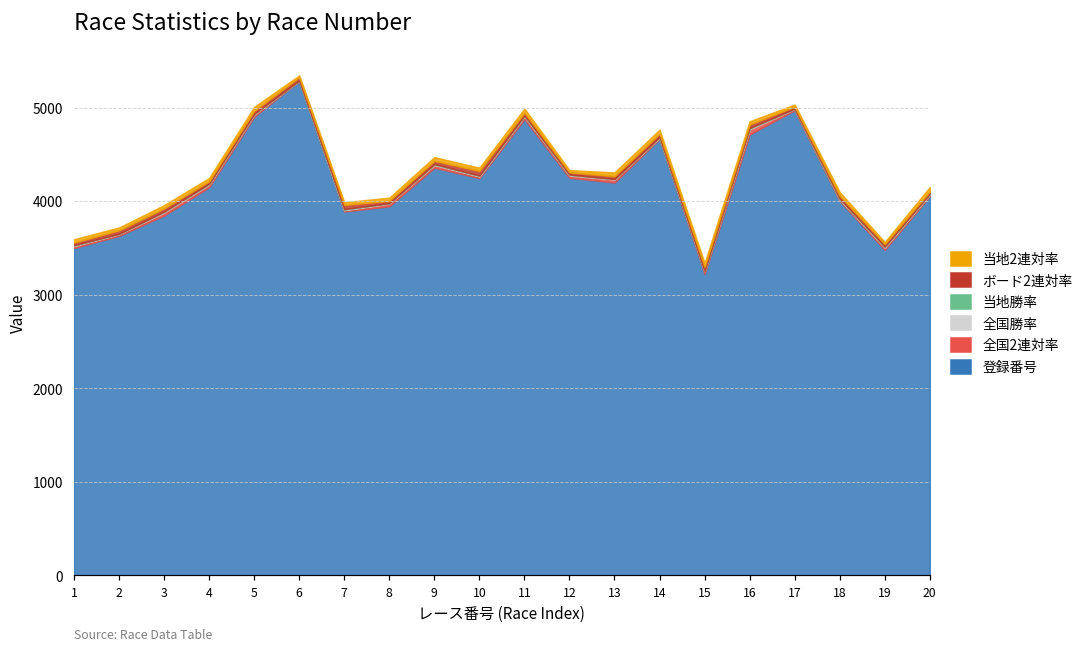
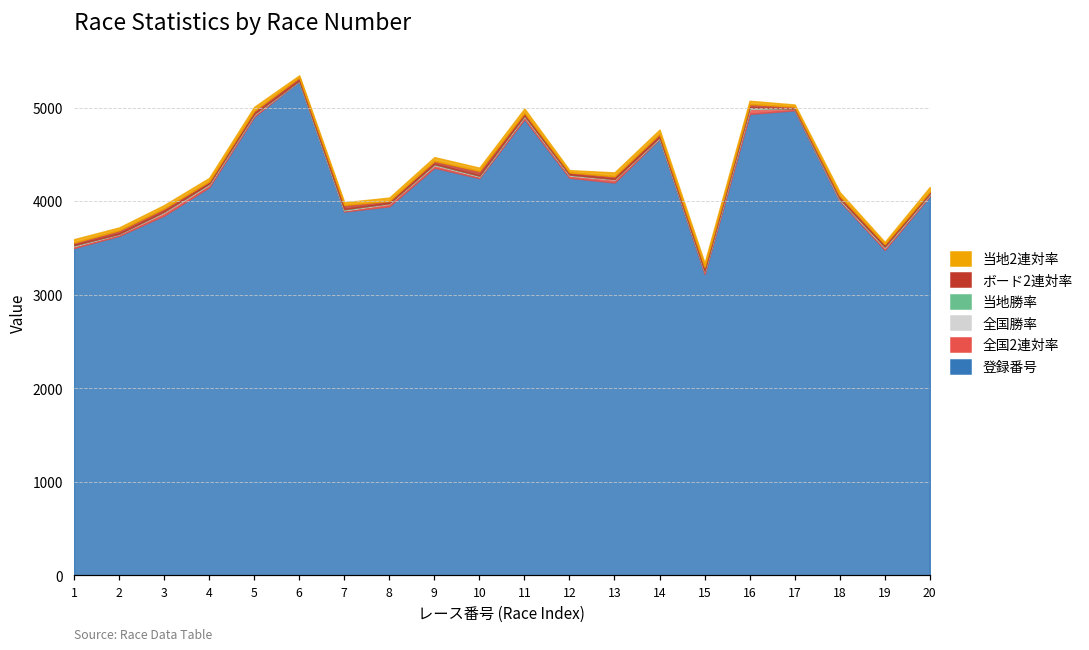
  {
    "登録番号": {
      "3": 3800,
      "13": 4200,
-     "16": 4700
+     "16": 4900
    },
    "当地2連対率": {
      "1": 0,
      "3": 0,
      "4": 0,
      "5": 0,
      "8": 0,
      "9": 0,
      "10": 0,
      "11": 0,
      "13": 0,
      "14": 0,
      "15": 0,
      "16": 0,
      "18": 0,
      "20": 0
    }
  }
